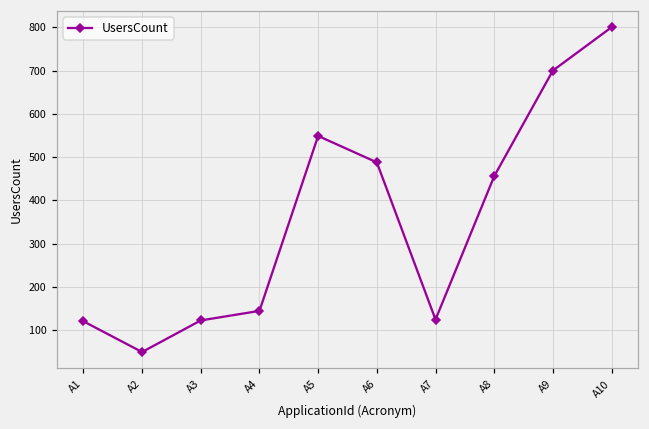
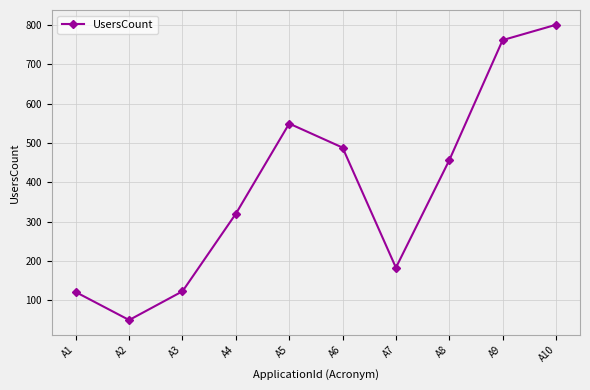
  {
    "A1": 120,
    "A2": 50,
    "A3": 120,
-   "A4": 150,
+   "A4": 320,
    "A5": 550,
    "A6": 490,
-   "A7": 130,
+   "A7": 180,
    "A8": 460,
-   "A9": 700,
+   "A9": 760,
    "A10": 800
  }
